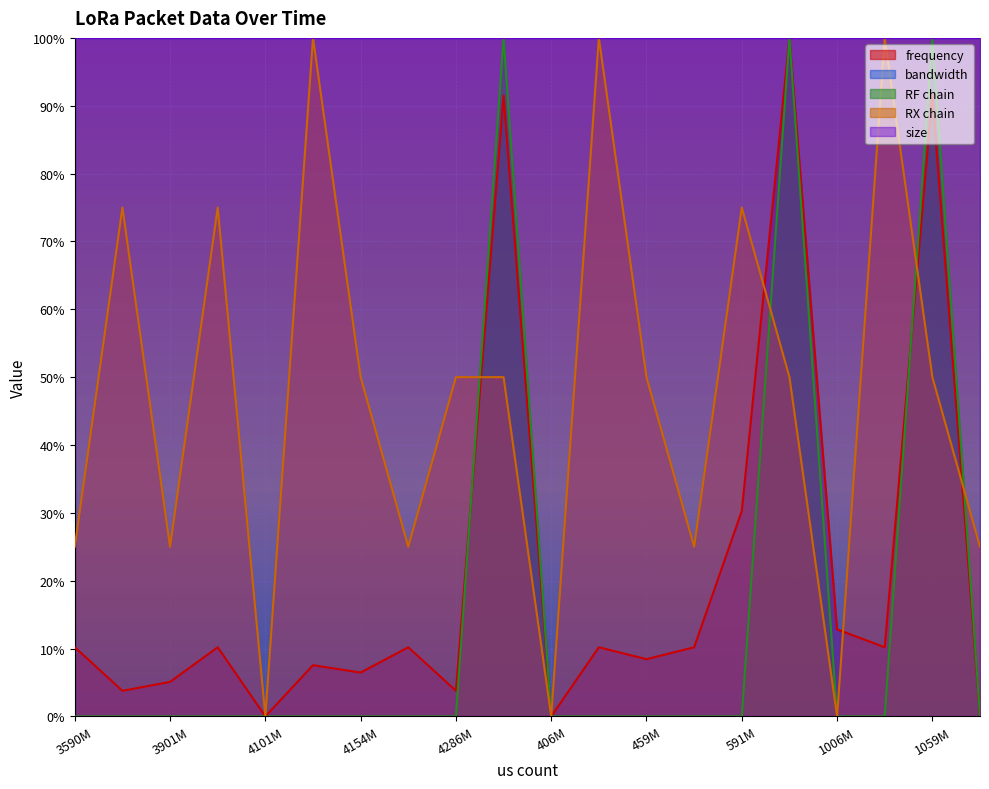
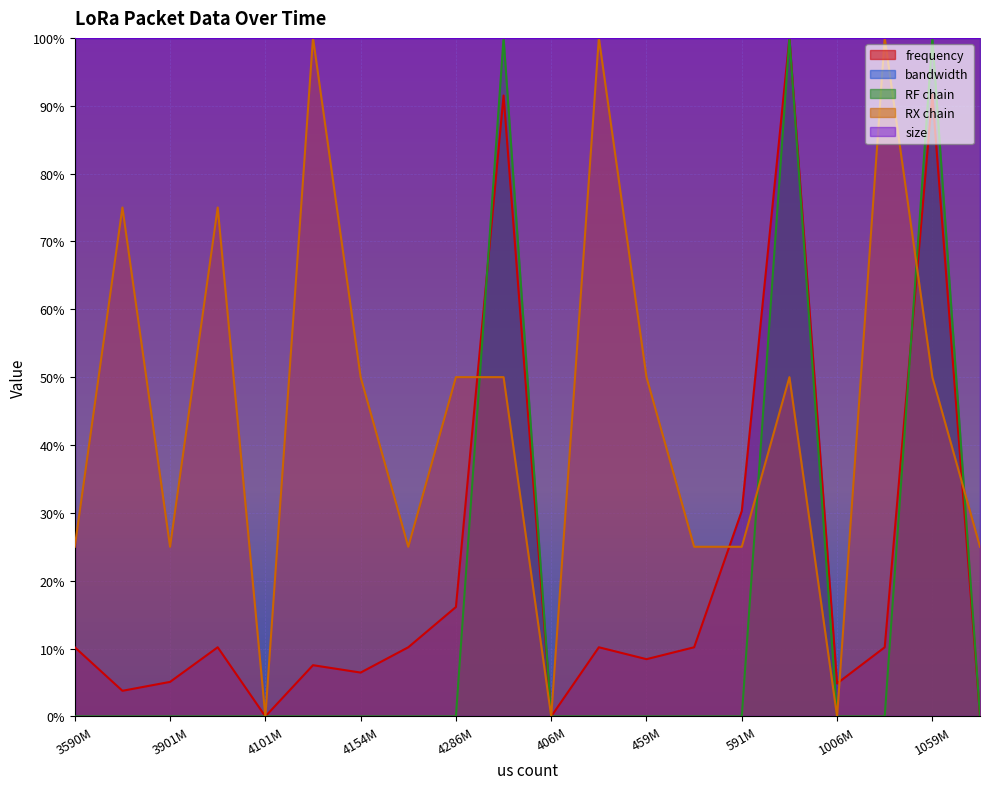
  {
    "frequency": {
      "3590M": "10%",
      "3901M": "5%",
      "4154M": "6%",
-     "4286M": "4%",
+     "4286M": "16%",
      "459M": "8%",
      "591M": "30%",
-     "1006M": "13%"
+     "1006M": "5%"
    },
    "size": {
      "3590M": "100%",
      "3901M": "100%",
      "4101M": "100%",
      "4154M": "100%",
      "4286M": "100%",
      "406M": "100%",
      "459M": "100%",
      "591M": "100%",
      "1006M": "100%"
    },
    "RF chain": {
      "3590M": "0%",
      "3901M": "0%",
      "4154M": "0%",
      "4286M": "0%",
      "459M": "0%",
      "591M": "0%"
    },
    "RX chain": {
      "3590M": "25%",
      "3901M": "25%",
      "4154M": "50%",
      "4286M": "50%",
      "459M": "50%",
-     "591M": "75%",
+     "591M": "25%",
      "1059M": "50%"
    }
  }
